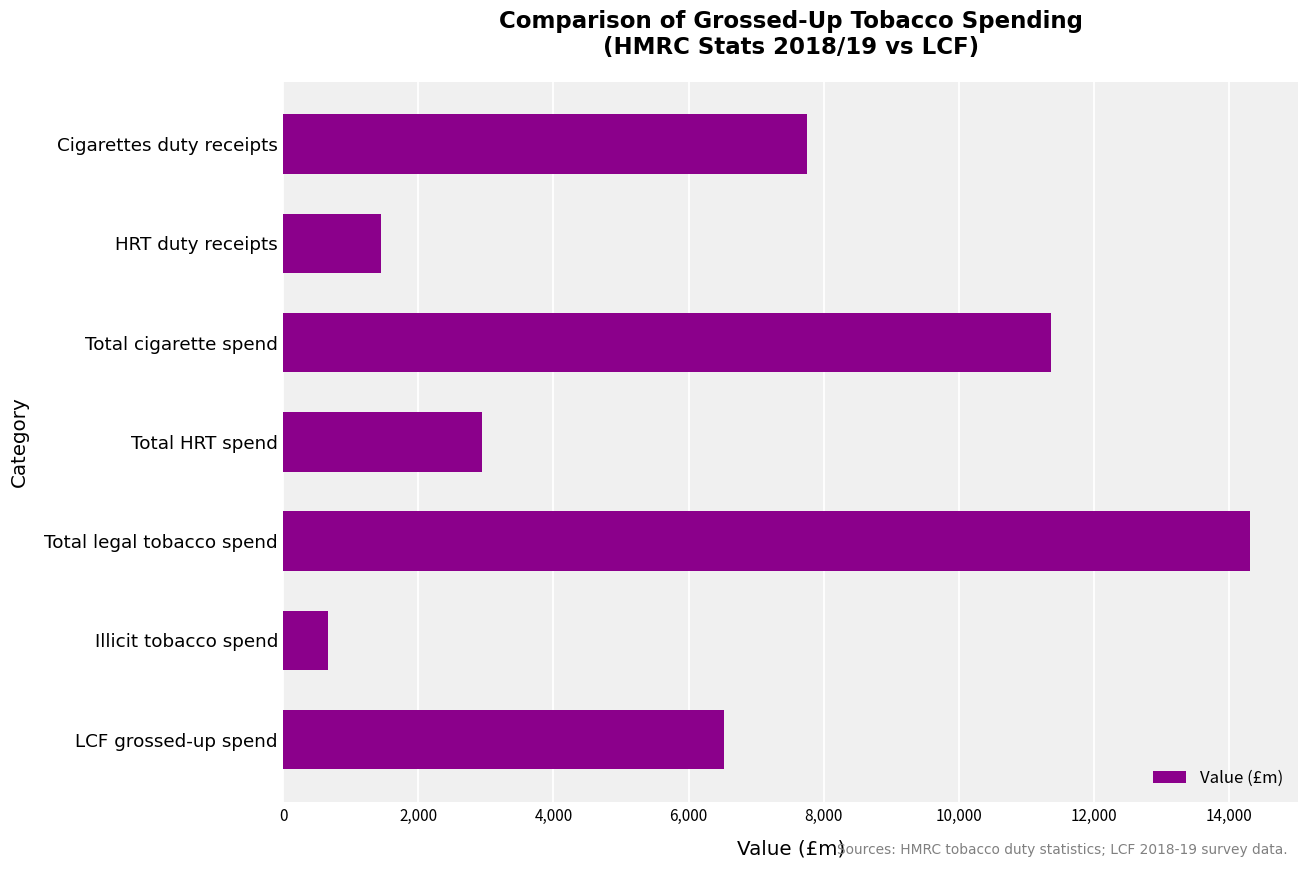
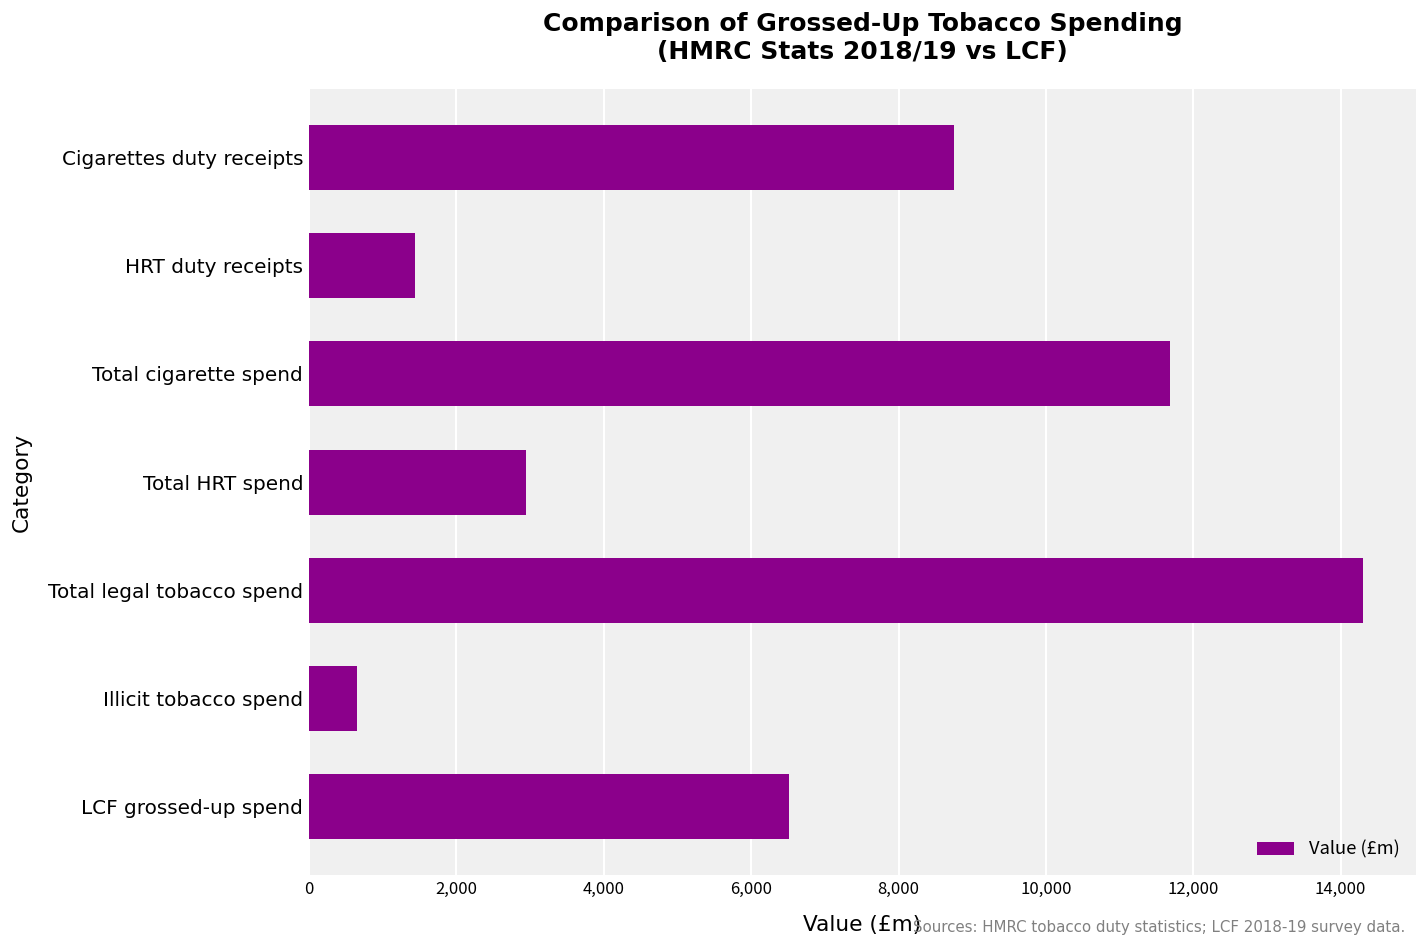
  {
-   "Cigarettes duty receipts": "7,700",
+   "Cigarettes duty receipts": "8,800",
    "HRT duty receipts": "1,400",
-   "Total cigarette spend": "11,400",
+   "Total cigarette spend": "11,700",
    "Total HRT spend": "2,900",
    "Total legal tobacco spend": "14,300",
    "Illicit tobacco spend": "700",
    "LCF grossed-up spend": "6,500"
  }
